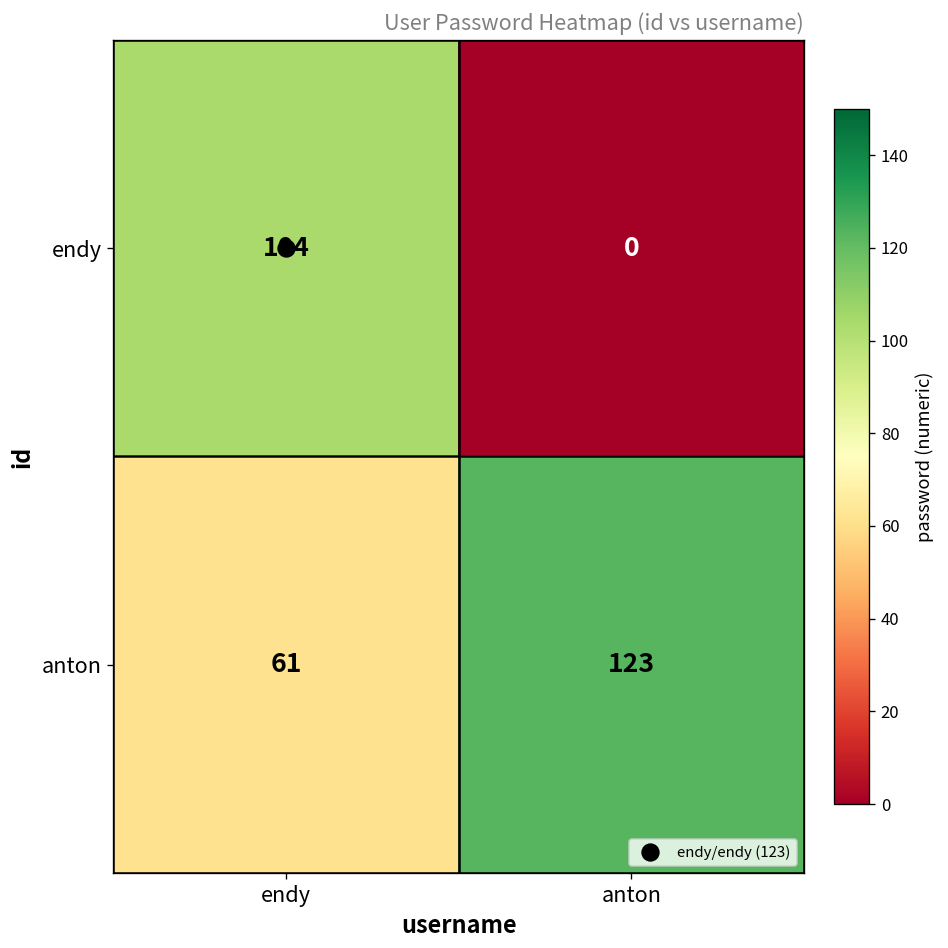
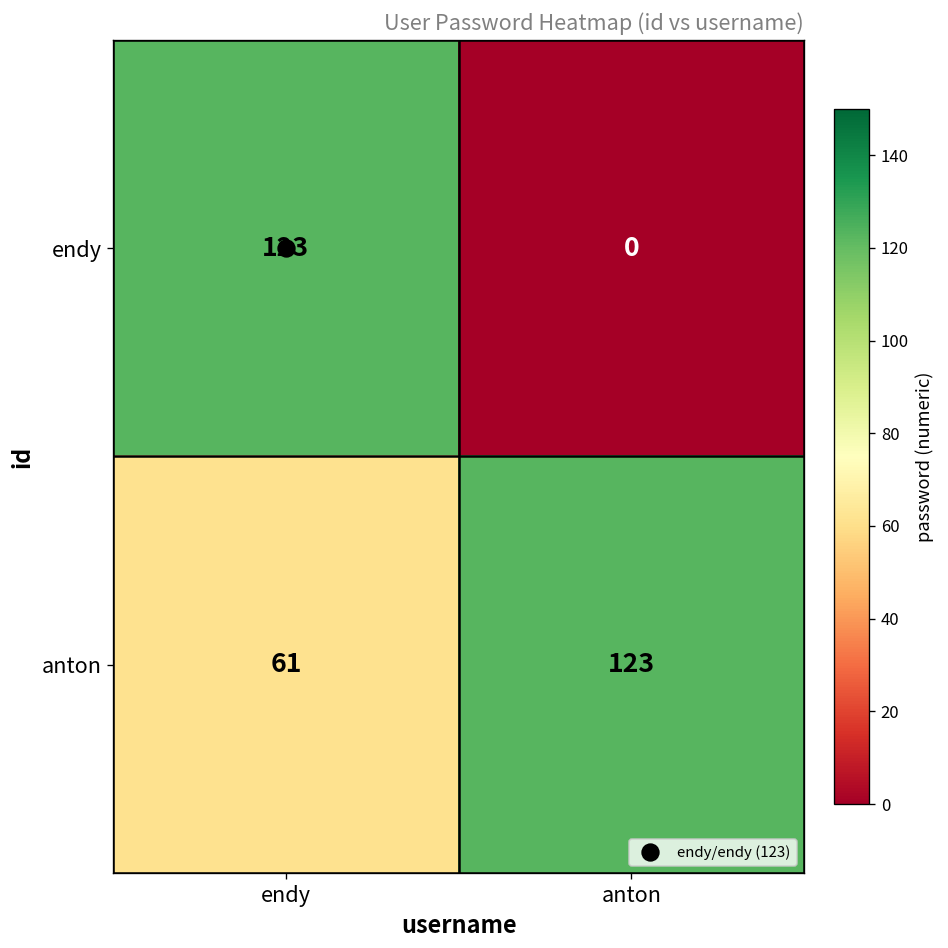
  {
    "endy": {
-     "endy": 104,
+     "endy": 123,
      "anton": 0
    },
    "anton": {
      "endy": 61,
      "anton": 123
    }
  }
